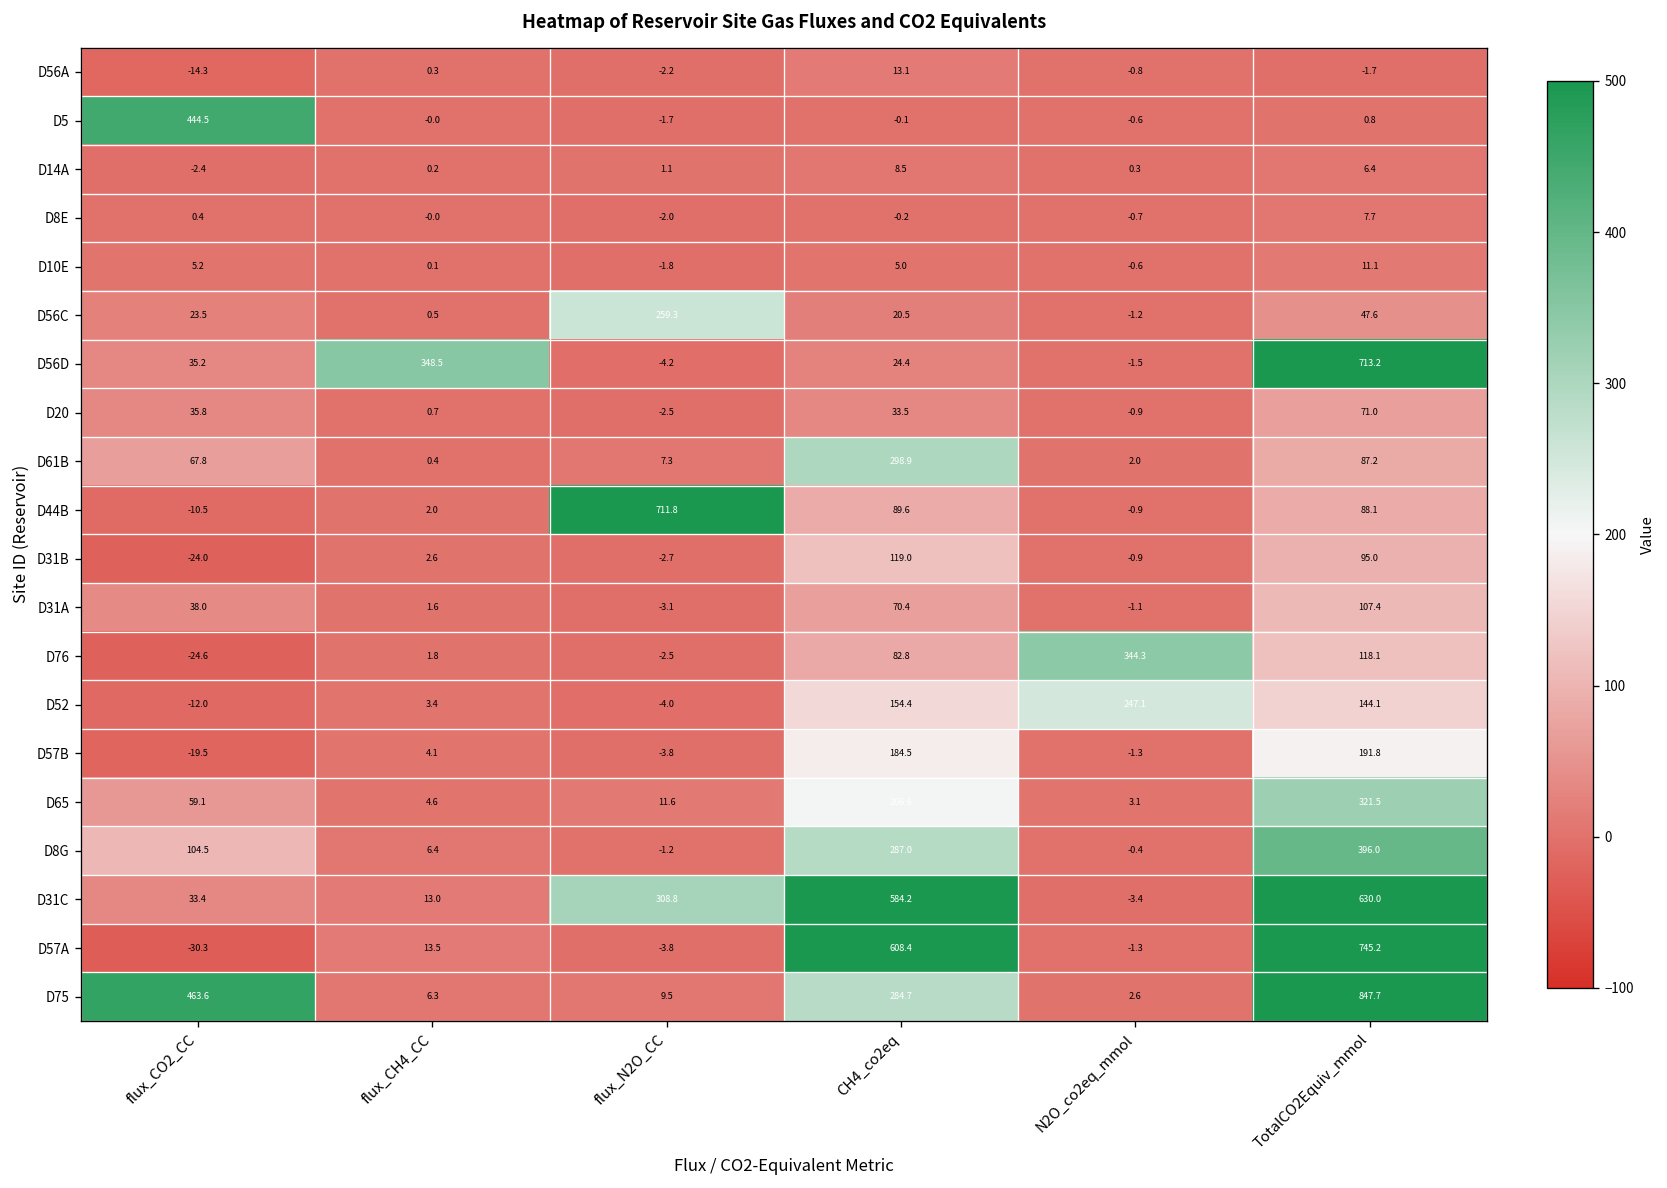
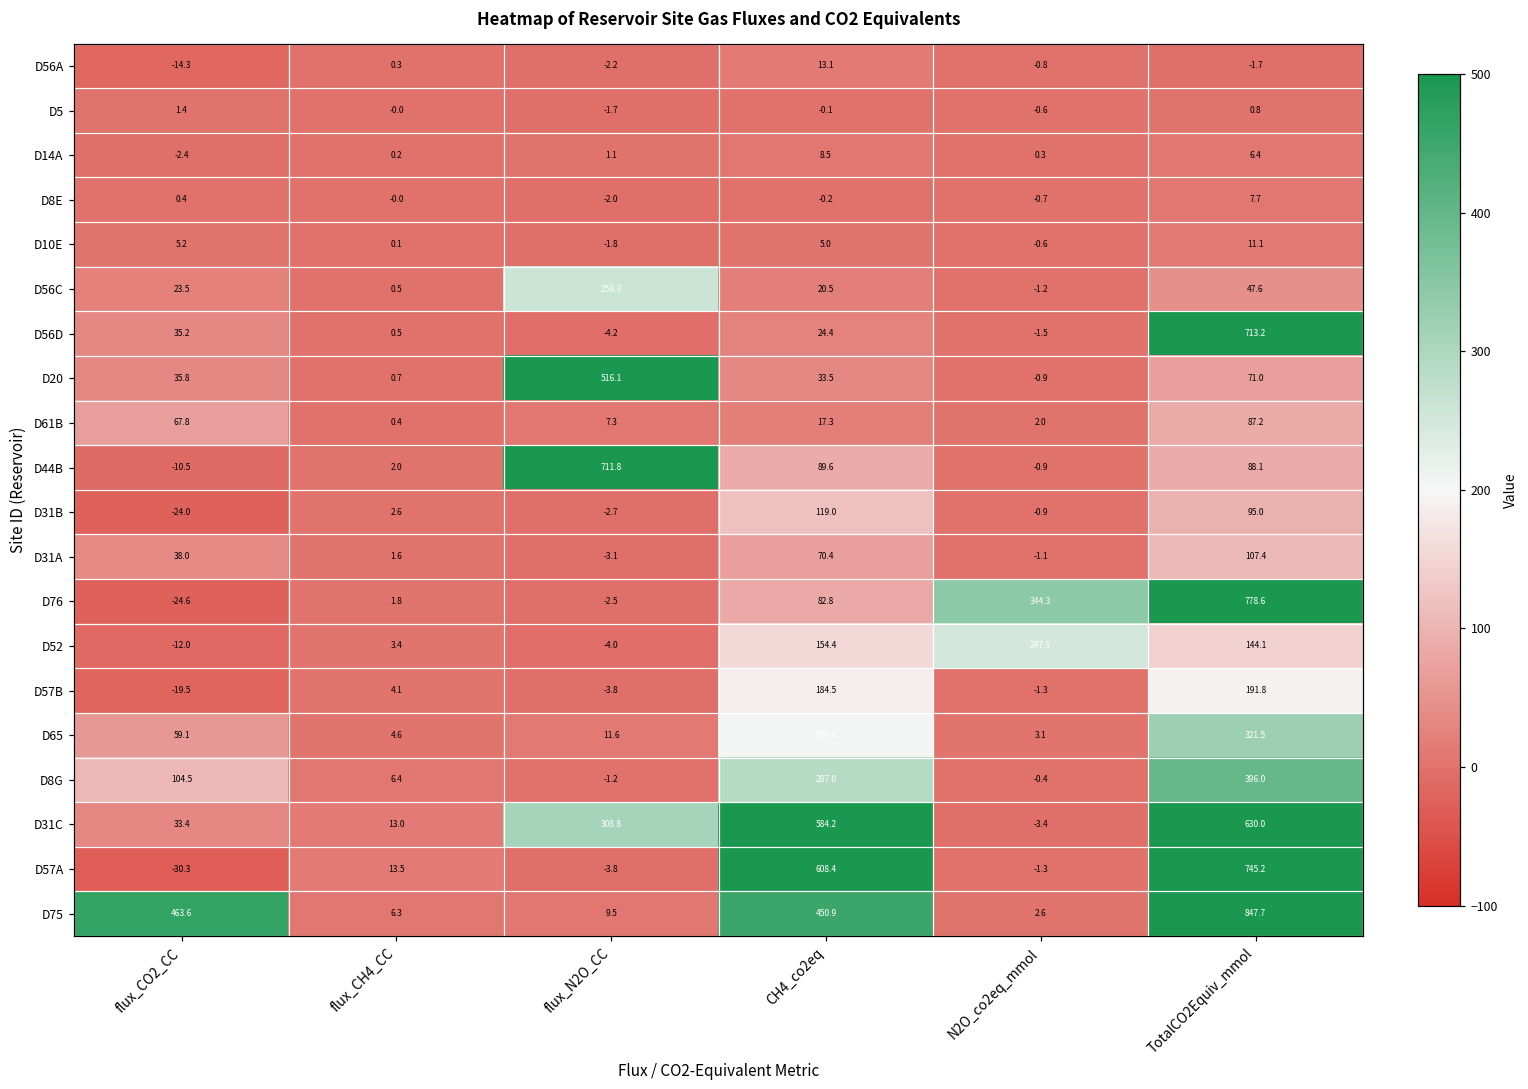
  {
    "D56A": {
      "flux_CO2_CC": -14.3,
      "flux_CH4_CC": 0.3,
      "flux_N2O_CC": -2.2,
      "CH4_co2eq": 13.1,
      "N2O_co2eq_mmol": -0.8,
      "TotalCO2Equiv_mmol": -1.7
    },
    "D5": {
-     "flux_CO2_CC": 444.5,
+     "flux_CO2_CC": 1.4,
      "flux_CH4_CC": -0.0,
      "flux_N2O_CC": -1.7,
      "CH4_co2eq": -0.1,
      "N2O_co2eq_mmol": -0.6,
      "TotalCO2Equiv_mmol": 0.8
    },
    "D14A": {
      "flux_CO2_CC": -2.4,
      "flux_CH4_CC": 0.2,
      "flux_N2O_CC": 1.1,
      "CH4_co2eq": 8.5,
      "N2O_co2eq_mmol": 0.3,
      "TotalCO2Equiv_mmol": 6.4
    },
    "D8E": {
      "flux_CO2_CC": 0.4,
      "flux_CH4_CC": -0.0,
      "flux_N2O_CC": -2.0,
      "CH4_co2eq": -0.2,
      "N2O_co2eq_mmol": -0.7,
      "TotalCO2Equiv_mmol": 7.7
    },
    "D10E": {
      "flux_CO2_CC": 5.2,
      "flux_CH4_CC": 0.1,
      "flux_N2O_CC": -1.8,
      "CH4_co2eq": 5.0,
      "N2O_co2eq_mmol": -0.6,
      "TotalCO2Equiv_mmol": 11.1
    },
    "D56C": {
      "flux_CO2_CC": 23.5,
      "flux_CH4_CC": 0.5,
      "flux_N2O_CC": 259.3,
      "CH4_co2eq": 20.5,
      "N2O_co2eq_mmol": -1.2,
      "TotalCO2Equiv_mmol": 47.6
    },
    "D56D": {
      "flux_CO2_CC": 35.2,
-     "flux_CH4_CC": 348.5,
+     "flux_CH4_CC": 0.5,
      "flux_N2O_CC": -4.2,
      "CH4_co2eq": 24.4,
      "N2O_co2eq_mmol": -1.5,
      "TotalCO2Equiv_mmol": 713.2
    },
    "D20": {
      "flux_CO2_CC": 35.8,
      "flux_CH4_CC": 0.7,
-     "flux_N2O_CC": -2.5,
+     "flux_N2O_CC": 516.1,
      "CH4_co2eq": 33.5,
      "N2O_co2eq_mmol": -0.9,
      "TotalCO2Equiv_mmol": 71.0
    },
    "D61B": {
      "flux_CO2_CC": 67.8,
      "flux_CH4_CC": 0.4,
      "flux_N2O_CC": 7.3,
-     "CH4_co2eq": 298.9,
+     "CH4_co2eq": 17.3,
      "N2O_co2eq_mmol": 2.0,
      "TotalCO2Equiv_mmol": 87.2
    },
    "D44B": {
      "flux_CO2_CC": -10.5,
      "flux_CH4_CC": 2.0,
      "flux_N2O_CC": 711.8,
      "CH4_co2eq": 89.6,
      "N2O_co2eq_mmol": -0.9,
      "TotalCO2Equiv_mmol": 88.1
    },
    "D31B": {
      "flux_CO2_CC": -24.0,
      "flux_CH4_CC": 2.6,
      "flux_N2O_CC": -2.7,
      "CH4_co2eq": 119.0,
      "N2O_co2eq_mmol": -0.9,
      "TotalCO2Equiv_mmol": 95.0
    },
    "D31A": {
      "flux_CO2_CC": 38.0,
      "flux_CH4_CC": 1.6,
      "flux_N2O_CC": -3.1,
      "CH4_co2eq": 70.4,
      "N2O_co2eq_mmol": -1.1,
      "TotalCO2Equiv_mmol": 107.4
    },
    "D76": {
      "flux_CO2_CC": -24.6,
      "flux_CH4_CC": 1.8,
      "flux_N2O_CC": -2.5,
      "CH4_co2eq": 82.8,
      "N2O_co2eq_mmol": 344.3,
-     "TotalCO2Equiv_mmol": 118.1
+     "TotalCO2Equiv_mmol": 778.6
    },
    "D52": {
      "flux_CO2_CC": -12.0,
      "flux_CH4_CC": 3.4,
      "flux_N2O_CC": -4.0,
      "CH4_co2eq": 154.4,
      "TotalCO2Equiv_mmol": 144.1
    },
    "D57B": {
      "flux_CO2_CC": -19.5,
      "flux_CH4_CC": 4.1,
      "flux_N2O_CC": -3.8,
      "CH4_co2eq": 184.5,
      "N2O_co2eq_mmol": -1.3,
      "TotalCO2Equiv_mmol": 191.8
    },
    "D65": {
      "flux_CO2_CC": 59.1,
      "flux_CH4_CC": 4.6,
      "flux_N2O_CC": 11.6,
      "N2O_co2eq_mmol": 3.1,
      "TotalCO2Equiv_mmol": 321.5
    },
    "D8G": {
      "flux_CO2_CC": 104.5,
      "flux_CH4_CC": 6.4,
      "flux_N2O_CC": -1.2,
      "CH4_co2eq": 287.0,
      "N2O_co2eq_mmol": -0.4,
      "TotalCO2Equiv_mmol": 396.0
    },
    "D31C": {
      "flux_CO2_CC": 33.4,
      "flux_CH4_CC": 13.0,
      "flux_N2O_CC": 308.8,
      "CH4_co2eq": 584.2,
      "N2O_co2eq_mmol": -3.4,
      "TotalCO2Equiv_mmol": 630.0
    },
    "D57A": {
      "flux_CO2_CC": -30.3,
      "flux_CH4_CC": 13.5,
      "flux_N2O_CC": -3.8,
      "CH4_co2eq": 608.4,
      "N2O_co2eq_mmol": -1.3,
      "TotalCO2Equiv_mmol": 745.2
    },
    "D75": {
      "flux_CO2_CC": 463.6,
      "flux_CH4_CC": 6.3,
      "flux_N2O_CC": 9.5,
-     "CH4_co2eq": 284.7,
+     "CH4_co2eq": 450.9,
      "N2O_co2eq_mmol": 2.6,
      "TotalCO2Equiv_mmol": 847.7
    }
  }
